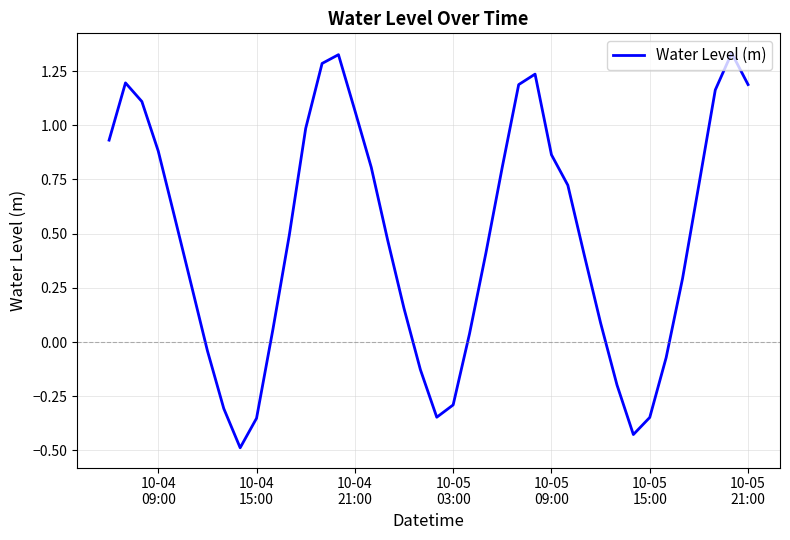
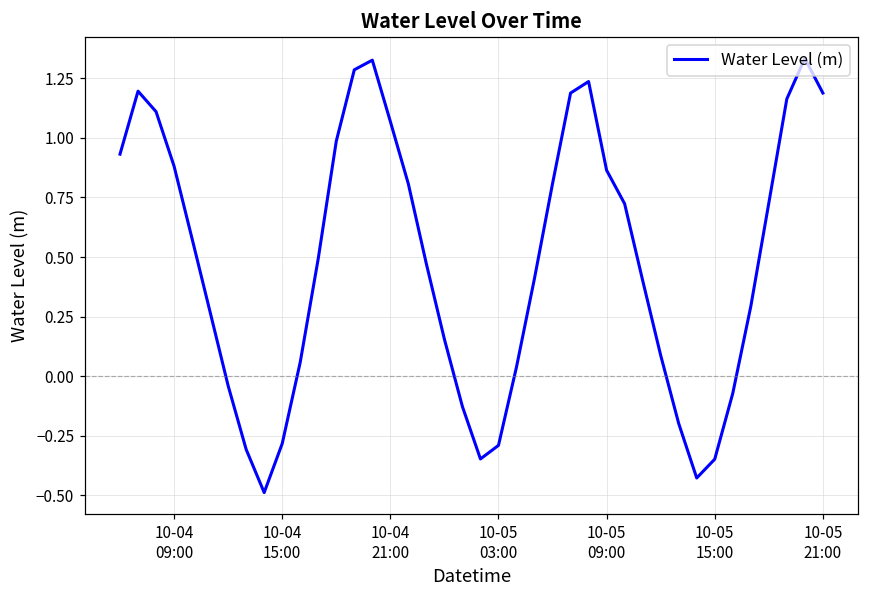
  {
    "10-04 09:00": 0.88,
-   "10-04 15:00": -0.35,
+   "10-04 15:00": -0.28,
    "10-04 21:00": 1.07,
    "10-05 03:00": -0.29,
    "10-05 09:00": 0.86,
    "10-05 15:00": -0.35,
    "10-05 21:00": 1.19
  }
